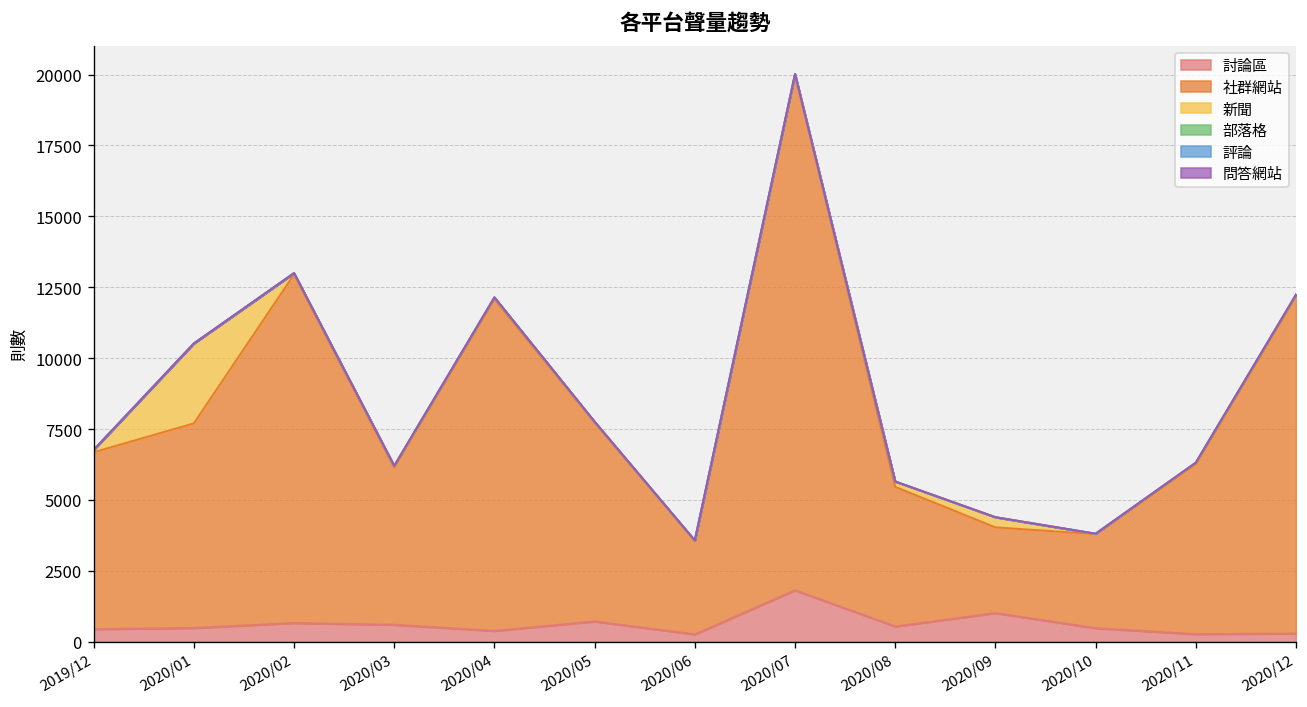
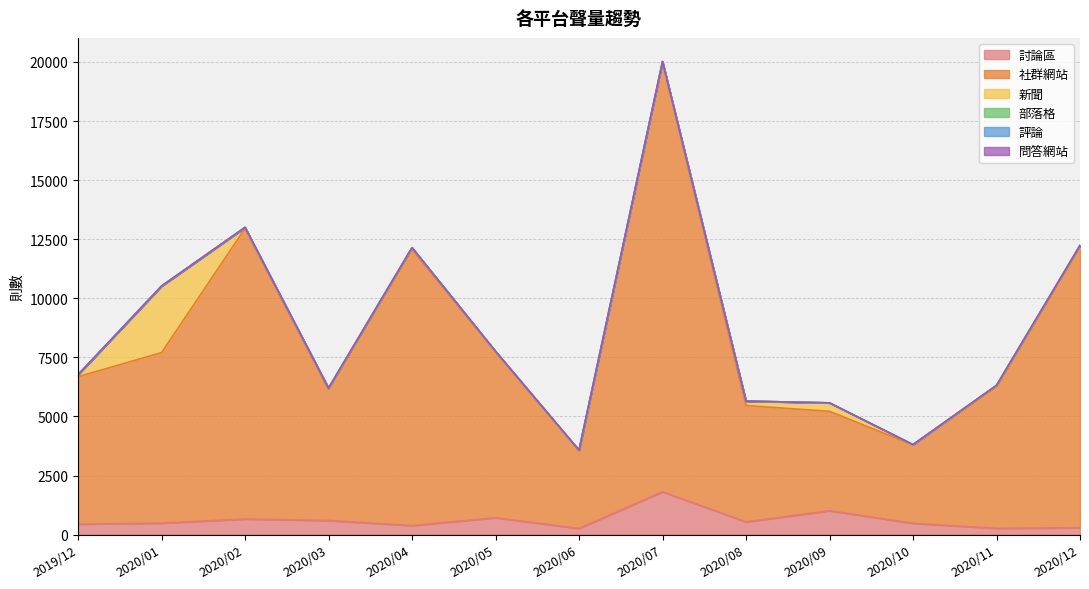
  {
    "討論區": {
      "2019/12": 400,
      "2020/01": 500,
      "2020/02": 700,
      "2020/03": 600,
      "2020/04": 400,
      "2020/05": 700,
      "2020/06": 300,
      "2020/07": 1800,
      "2020/08": 500,
      "2020/09": 1000,
      "2020/10": 500,
      "2020/11": 300,
      "2020/12": 300
    },
    "社群網站": {
      "2020/01": 7200,
      "2020/08": 4900,
-     "2020/09": 3000
+     "2020/09": 4200
    }
  }
